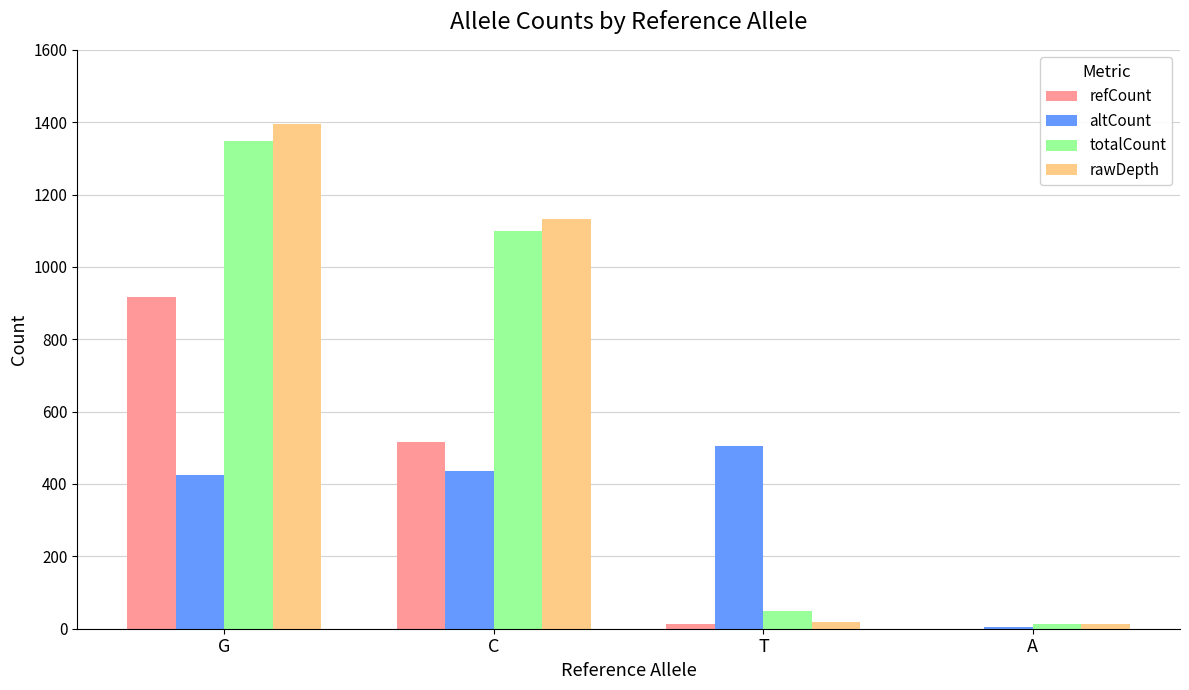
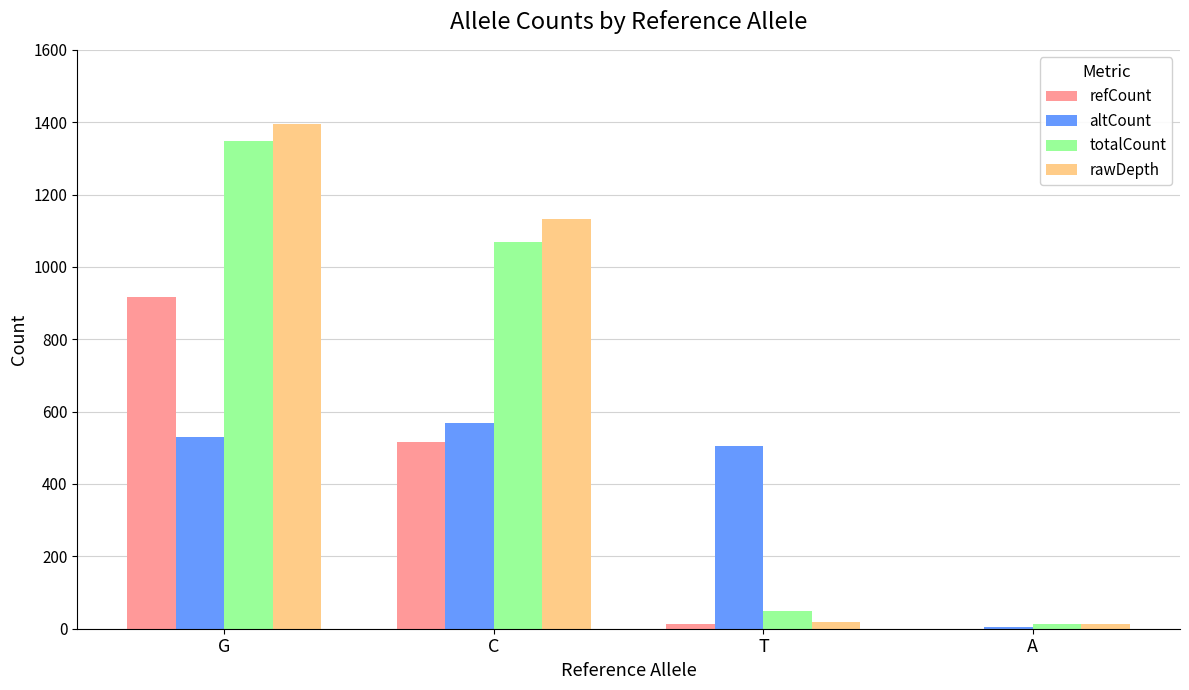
  {
    "altCount": {
-     "G": 430,
-     "C": 440,
+     "G": 530,
+     "C": 570,
      "T": 510
    },
    "totalCount": {
      "G": 1350,
-     "C": 1100,
+     "C": 1070,
      "T": 50,
      "A": 10
    }
  }
